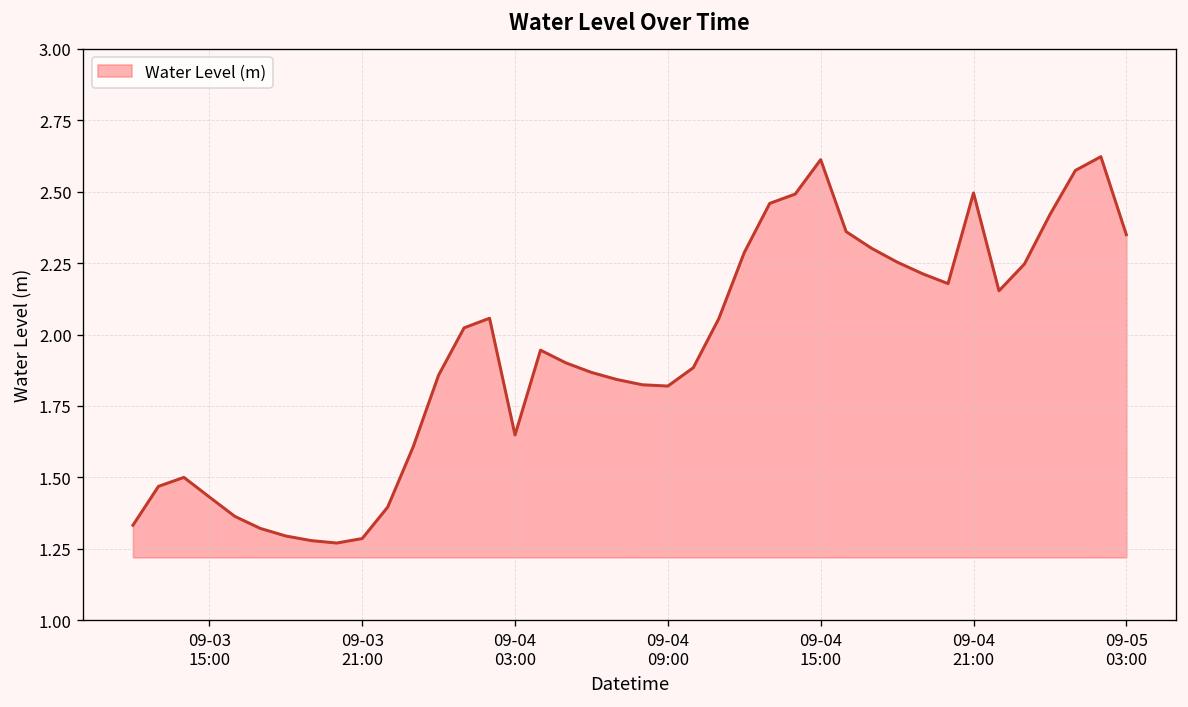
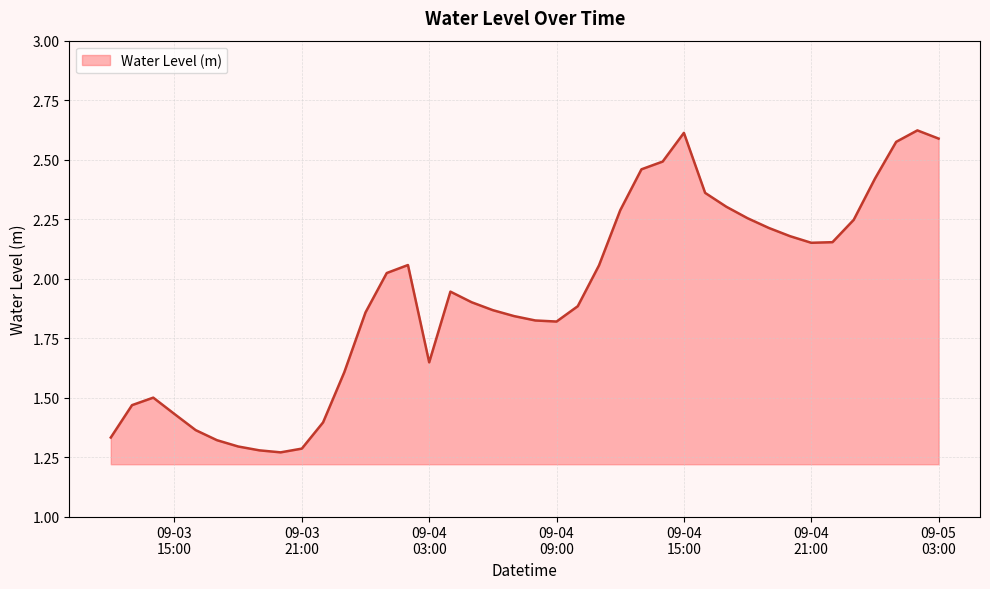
  {
    "09-03 15:00": 1.43,
    "09-03 21:00": 1.29,
    "09-04 03:00": 1.65,
    "09-04 09:00": 1.82,
    "09-04 15:00": 2.61,
-   "09-04 21:00": 2.50,
-   "09-05 03:00": 2.35
+   "09-04 21:00": 2.15,
+   "09-05 03:00": 2.59
  }
